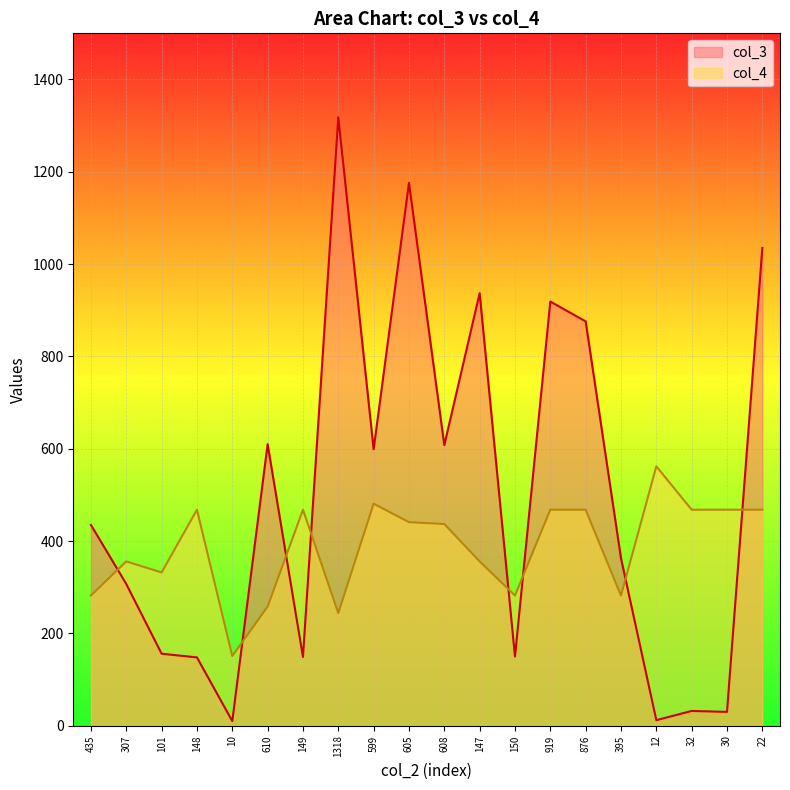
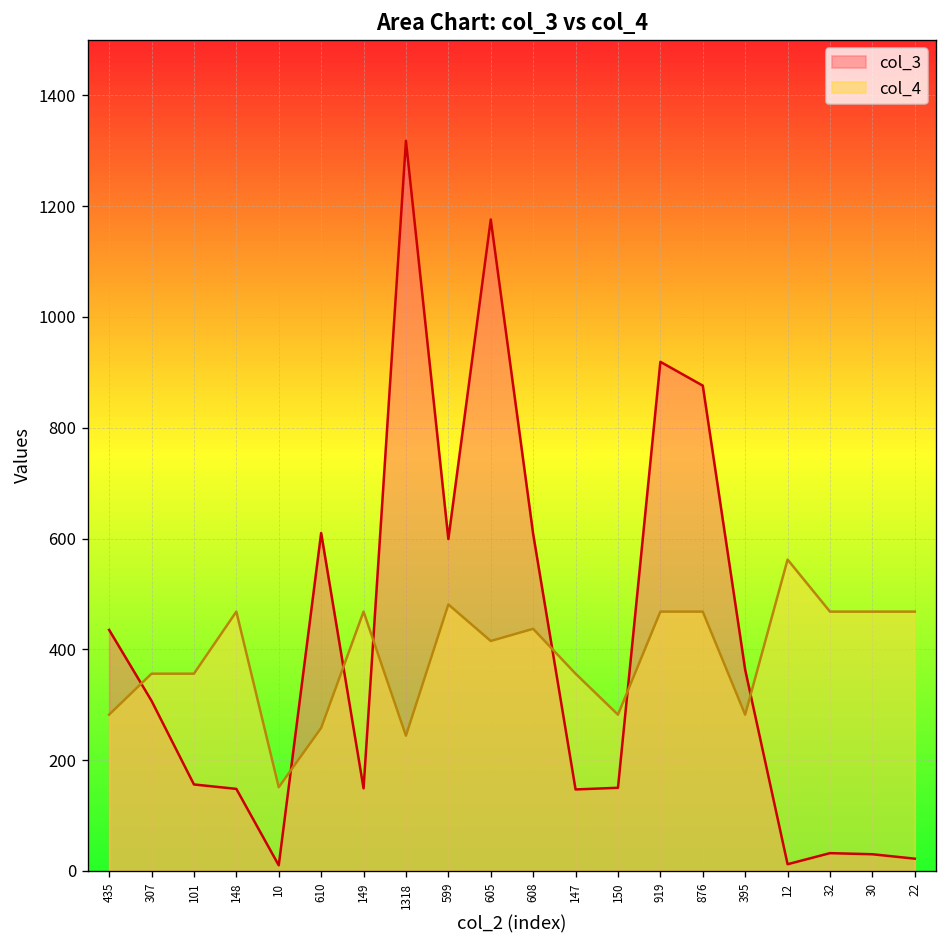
  {
    "col_3": {
      "435": 440,
      "307": 310,
      "101": 160,
      "148": 150,
      "10": 10,
      "610": 610,
      "149": 150,
      "1318": 1320,
      "599": 600,
      "605": 1180,
      "608": 610,
-     "147": 940,
+     "147": 150,
      "150": 150,
      "919": 920,
      "876": 880,
      "395": 360,
      "12": 10,
      "32": 30,
      "30": 30,
-     "22": 1040
+     "22": 20
    },
    "col_4": {
      "435": 280,
      "307": 360,
-     "101": 330,
+     "101": 360,
      "148": 470,
      "10": 150,
      "610": 260,
      "149": 470,
      "1318": 240,
      "599": 480,
-     "605": 440,
+     "605": 420,
      "608": 440,
      "147": 360,
      "150": 280,
      "919": 470,
      "876": 470,
      "395": 280,
      "12": 560,
      "32": 470,
      "30": 470,
      "22": 470
    }
  }
